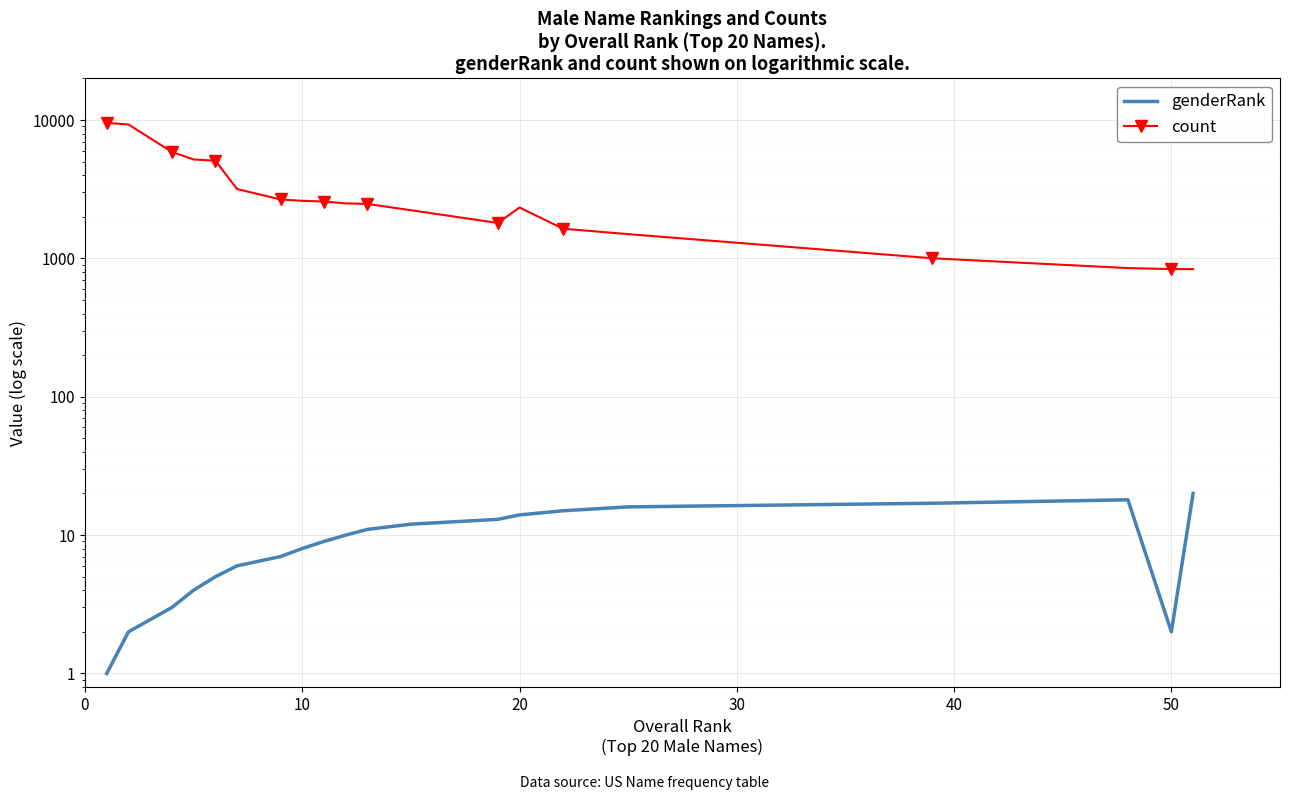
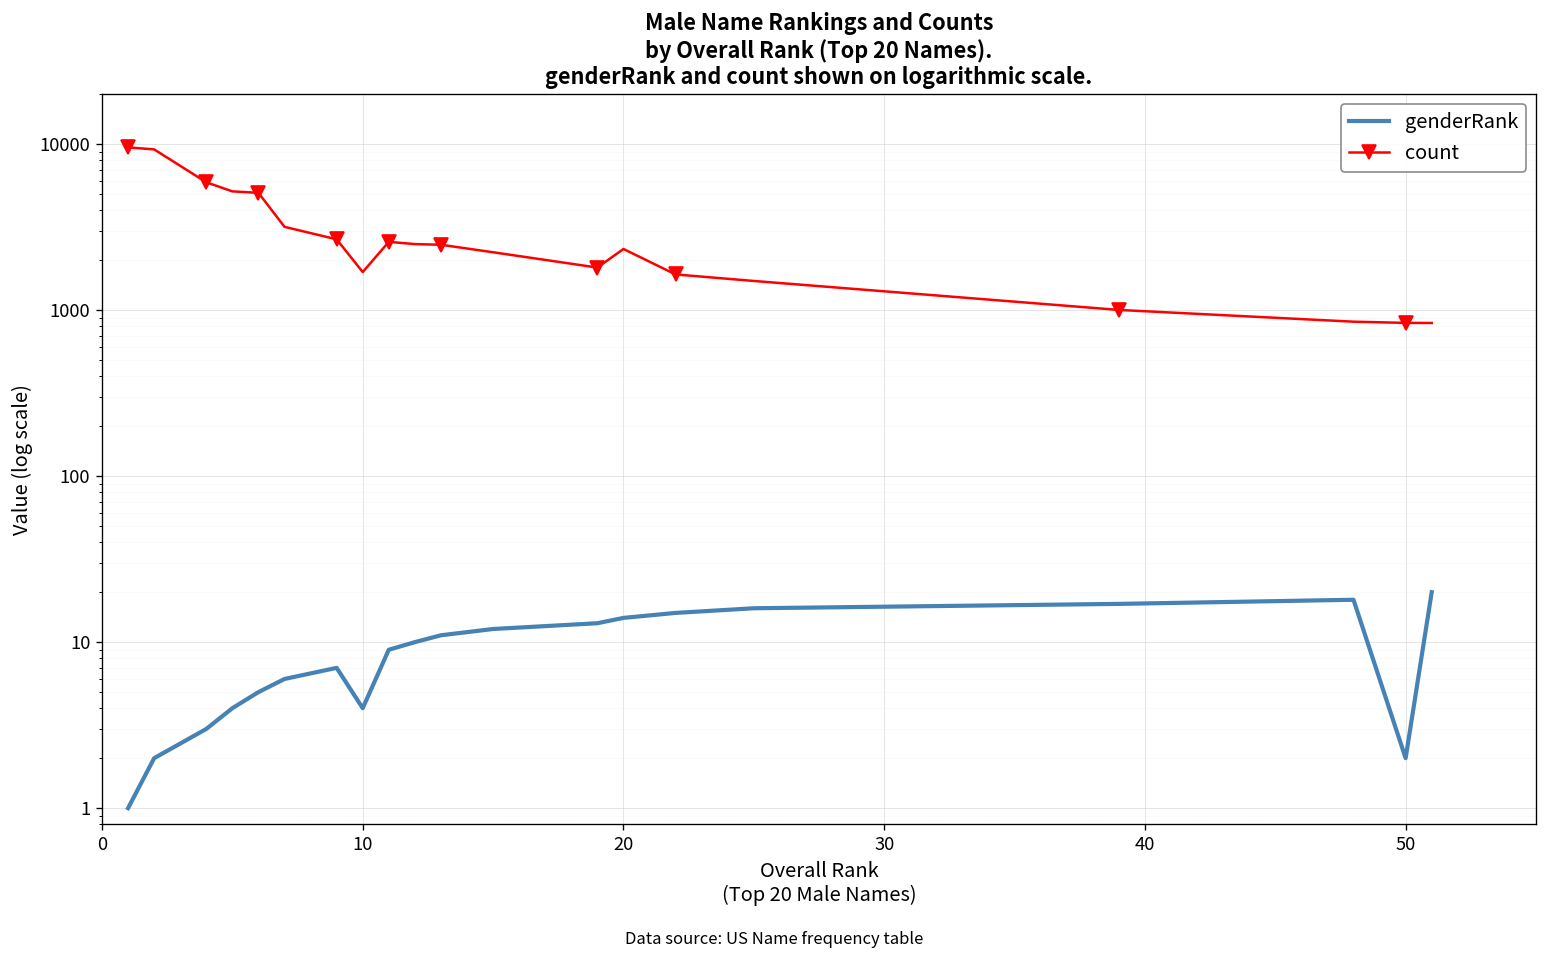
  {
    "genderRank": {
-     "10": 8,
+     "10": 4,
      "20": 14,
      "50": 2
    },
    "count": {
-     "10": 2600,
+     "10": 1700,
      "20": 2300,
      "50": 800
    }
  }
